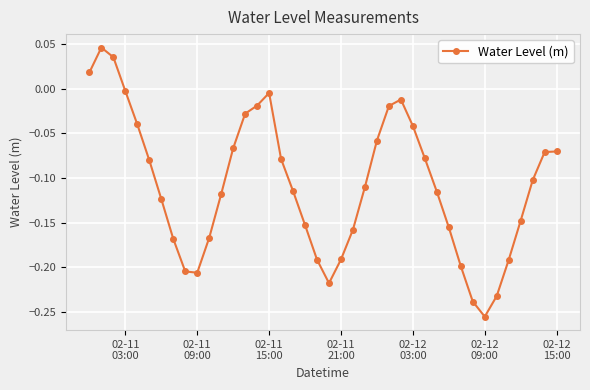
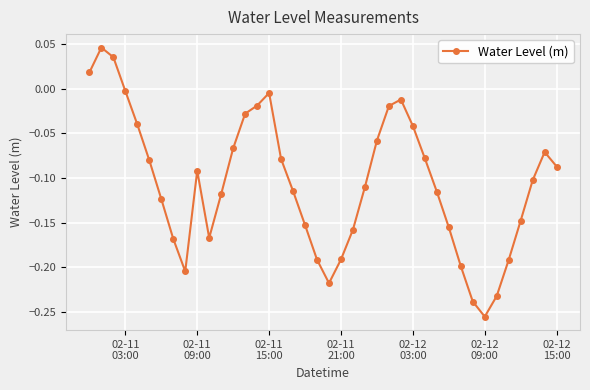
  {
    "02-11 03:00": 0.00,
-   "02-11 09:00": -0.21,
+   "02-11 09:00": -0.09,
    "02-11 15:00": 0.00,
    "02-11 21:00": -0.19,
    "02-12 03:00": -0.04,
    "02-12 09:00": -0.26,
-   "02-12 15:00": -0.07
+   "02-12 15:00": -0.09
  }
